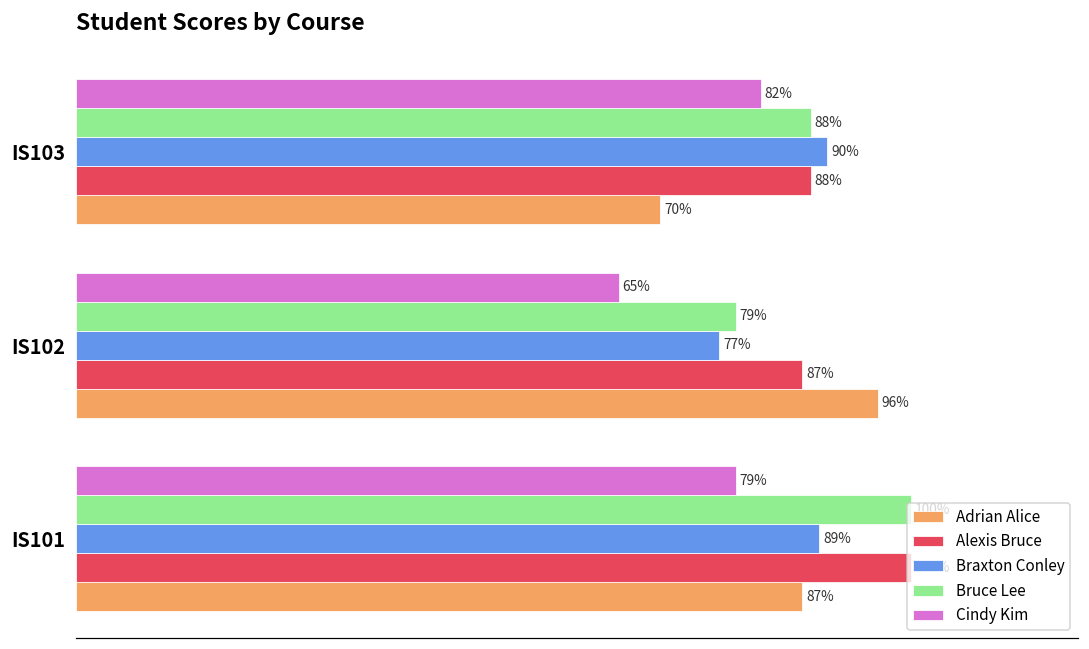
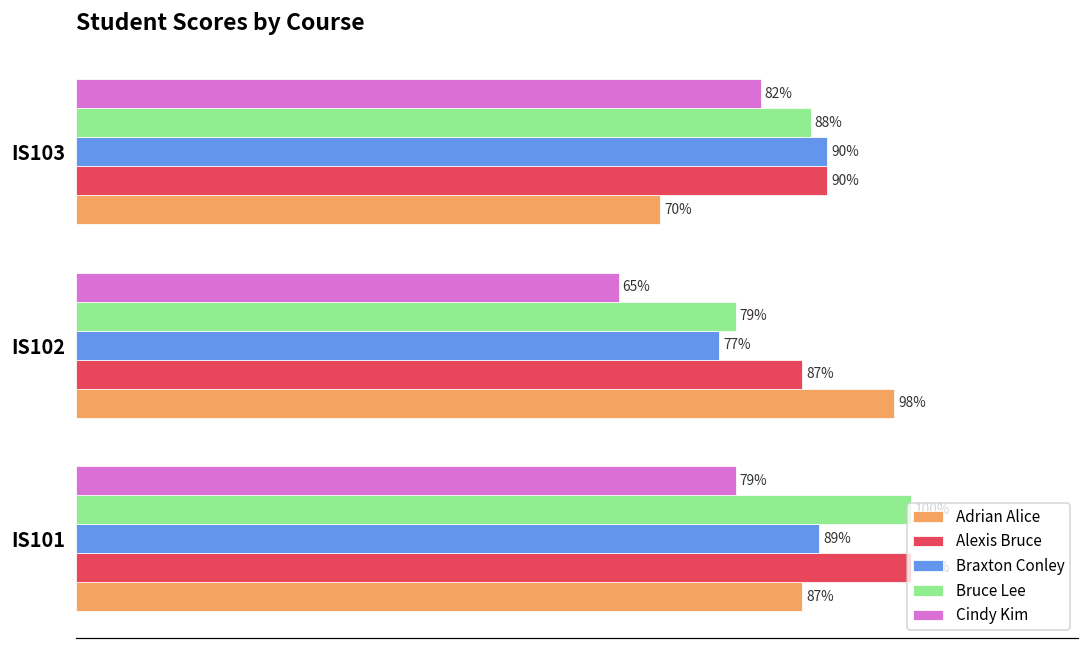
  {
    "Adrian Alice": {
      "IS103": "70%",
-     "IS102": "96%",
+     "IS102": "98%",
      "IS101": "87%"
    },
    "Alexis Bruce": {
-     "IS103": "88%",
+     "IS103": "90%",
      "IS102": "87%"
    },
    "Braxton Conley": {
      "IS103": "90%",
      "IS102": "77%",
      "IS101": "89%"
    },
    "Bruce Lee": {
      "IS103": "88%",
      "IS102": "79%"
    },
    "Cindy Kim": {
      "IS103": "82%",
      "IS102": "65%",
      "IS101": "79%"
    }
  }
